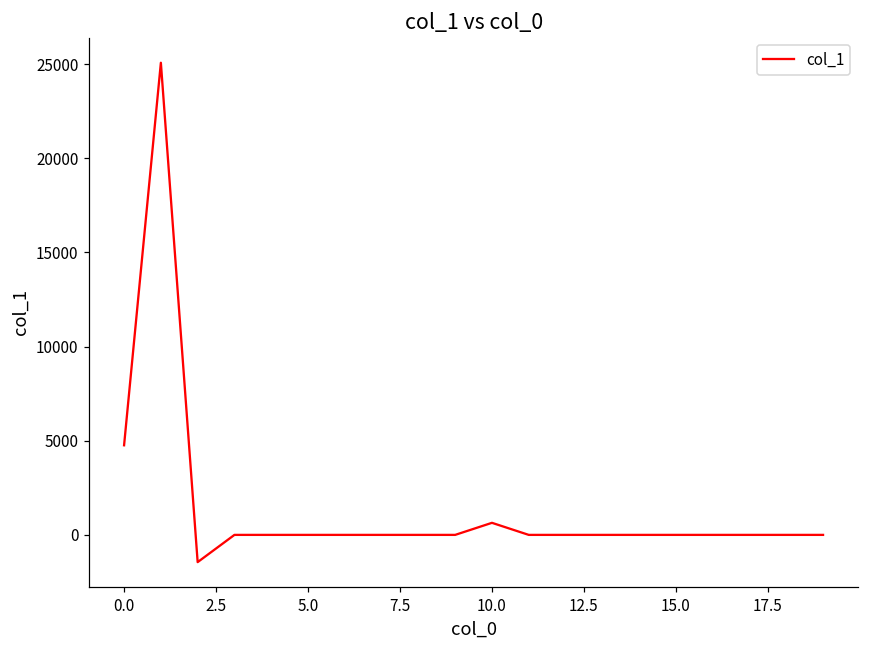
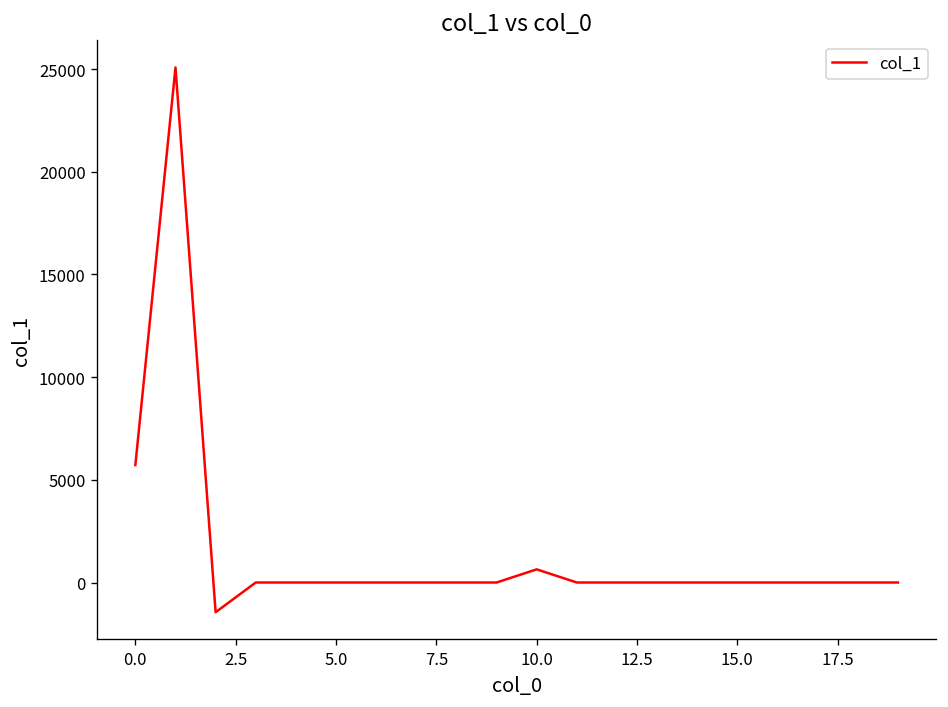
  {
-   "0.0": 4800,
+   "0.0": 5700,
    "5.0": 0,
    "10.0": 600,
    "15.0": 0
  }
